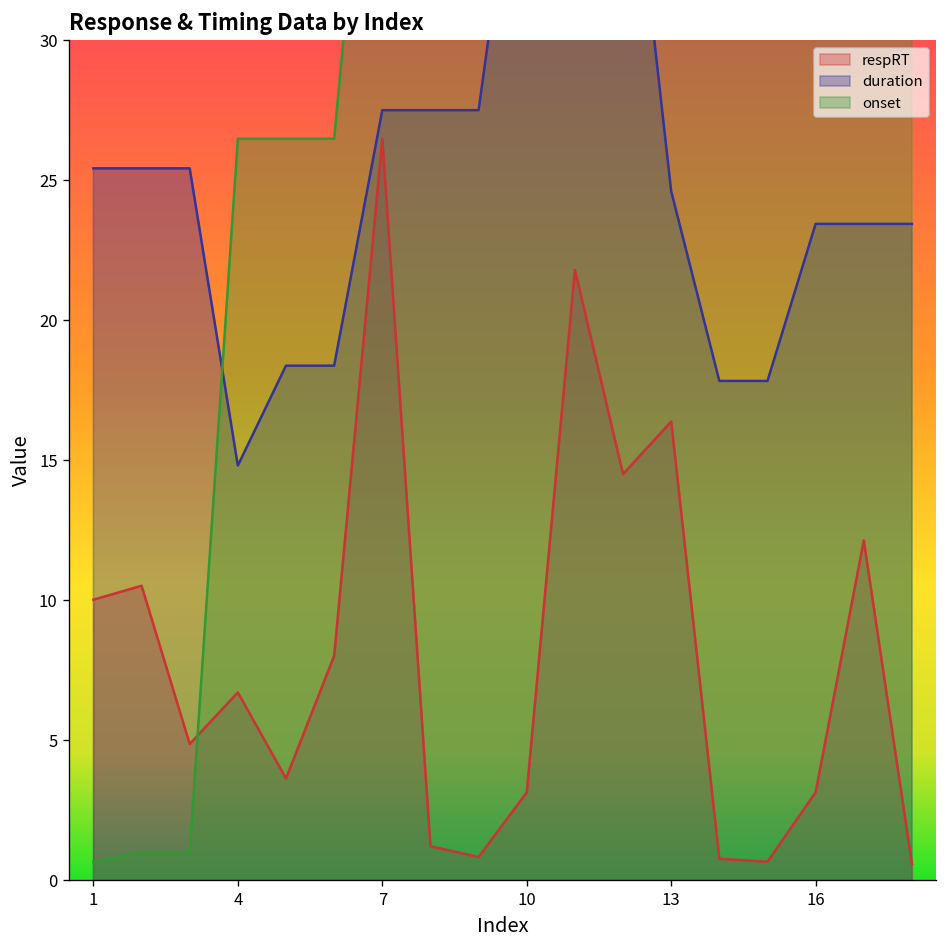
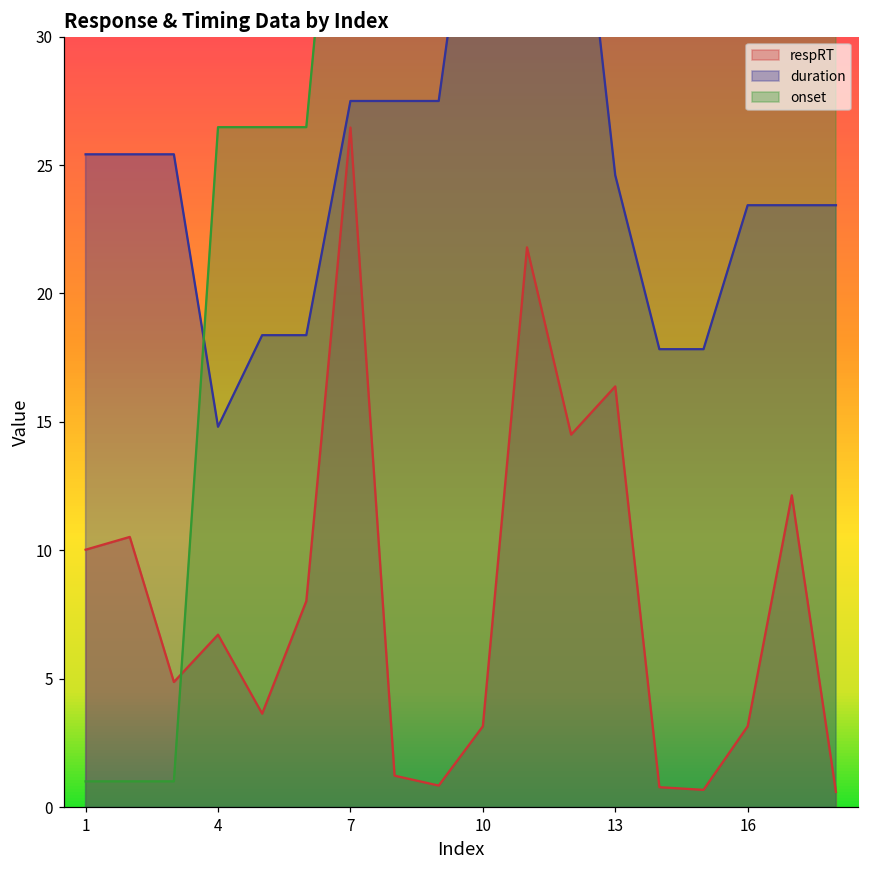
  {
    "respRT": {
      "1": 10.0,
      "4": 6.7,
      "7": 26.5,
      "10": 3.1,
      "13": 16.4,
      "16": 3.1
    },
    "duration": {
      "1": 25.4,
      "4": 14.8,
      "7": 27.5,
      "13": 24.6,
      "16": 23.4
    },
    "onset": {
-     "1": 0.7,
+     "1": 1.0,
      "4": 26.5
    }
  }
